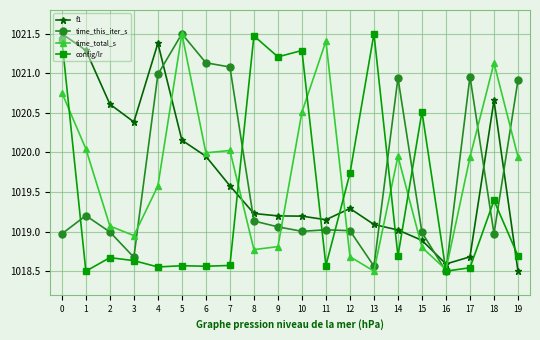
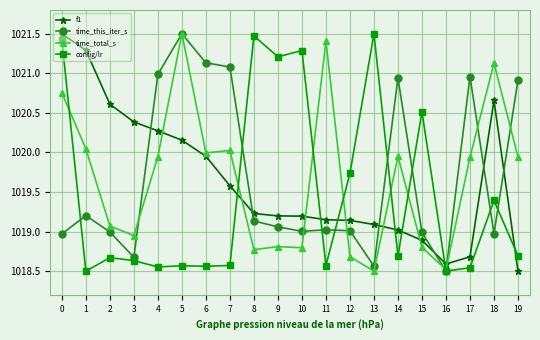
  {
    "f1": {
      "2": 1020.6,
      "3": 1020.4,
-     "4": 1021.4,
+     "4": 1020.3,
      "5": 1020.2,
      "6": 1020.0,
      "7": 1019.6,
      "8": 1019.2,
      "9": 1019.2,
      "10": 1019.2,
      "11": 1019.2,
-     "12": 1019.3,
+     "12": 1019.1,
      "13": 1019.1,
      "14": 1019.0,
      "15": 1018.9,
      "16": 1018.6,
      "17": 1018.7,
      "18": 1020.7,
      "19": 1018.5
    },
    "time_total_s": {
      "0": 1020.8,
      "1": 1020.0,
      "2": 1019.1,
      "3": 1018.9,
-     "4": 1019.6,
+     "4": 1019.9,
      "6": 1020.0,
      "7": 1020.0,
      "8": 1018.8,
      "9": 1018.8,
-     "10": 1020.5,
+     "10": 1018.8,
      "11": 1021.4,
      "12": 1018.7,
      "13": 1018.5,
      "14": 1020.0,
      "15": 1018.8,
      "17": 1019.9,
      "18": 1021.1,
      "19": 1019.9
    }
  }
